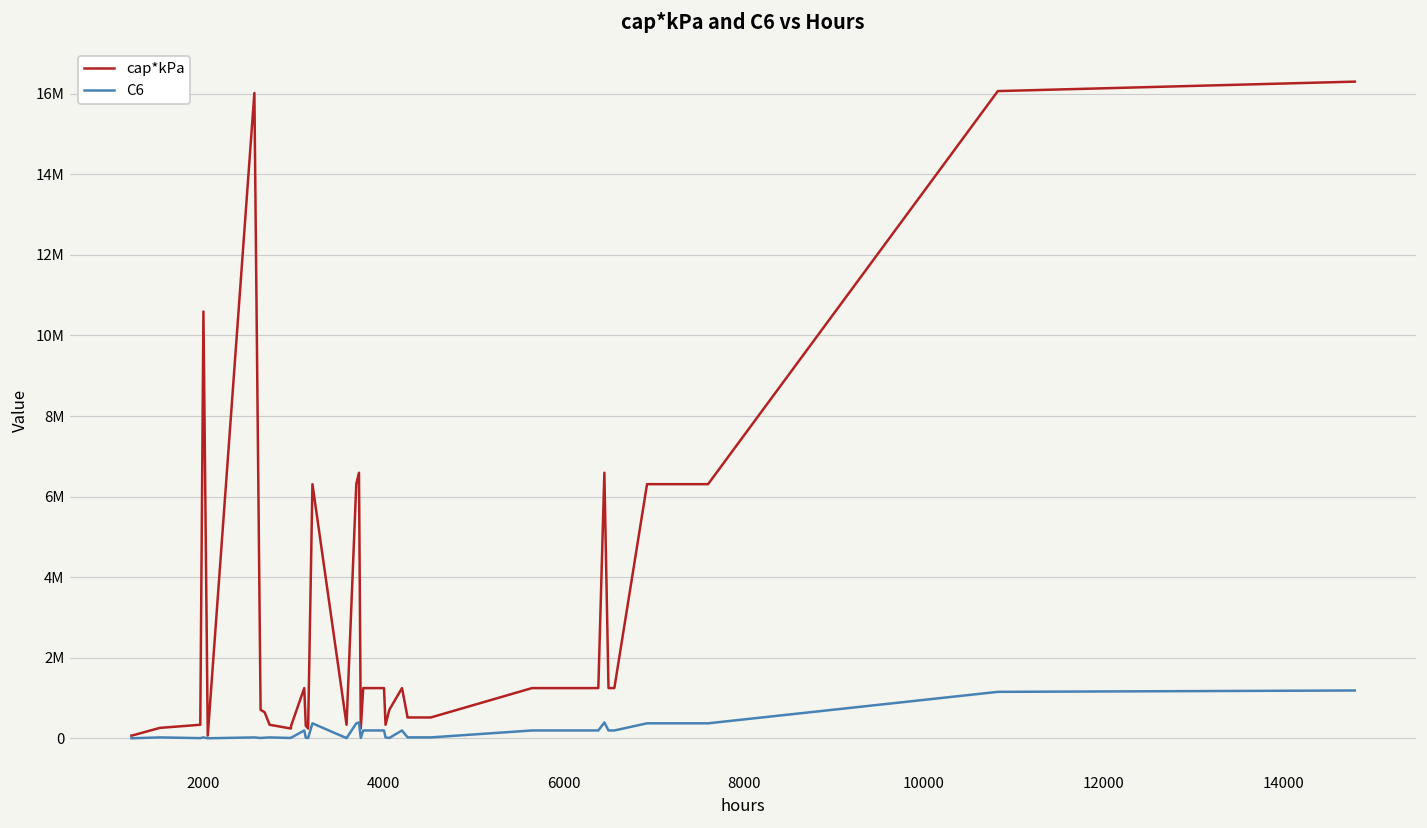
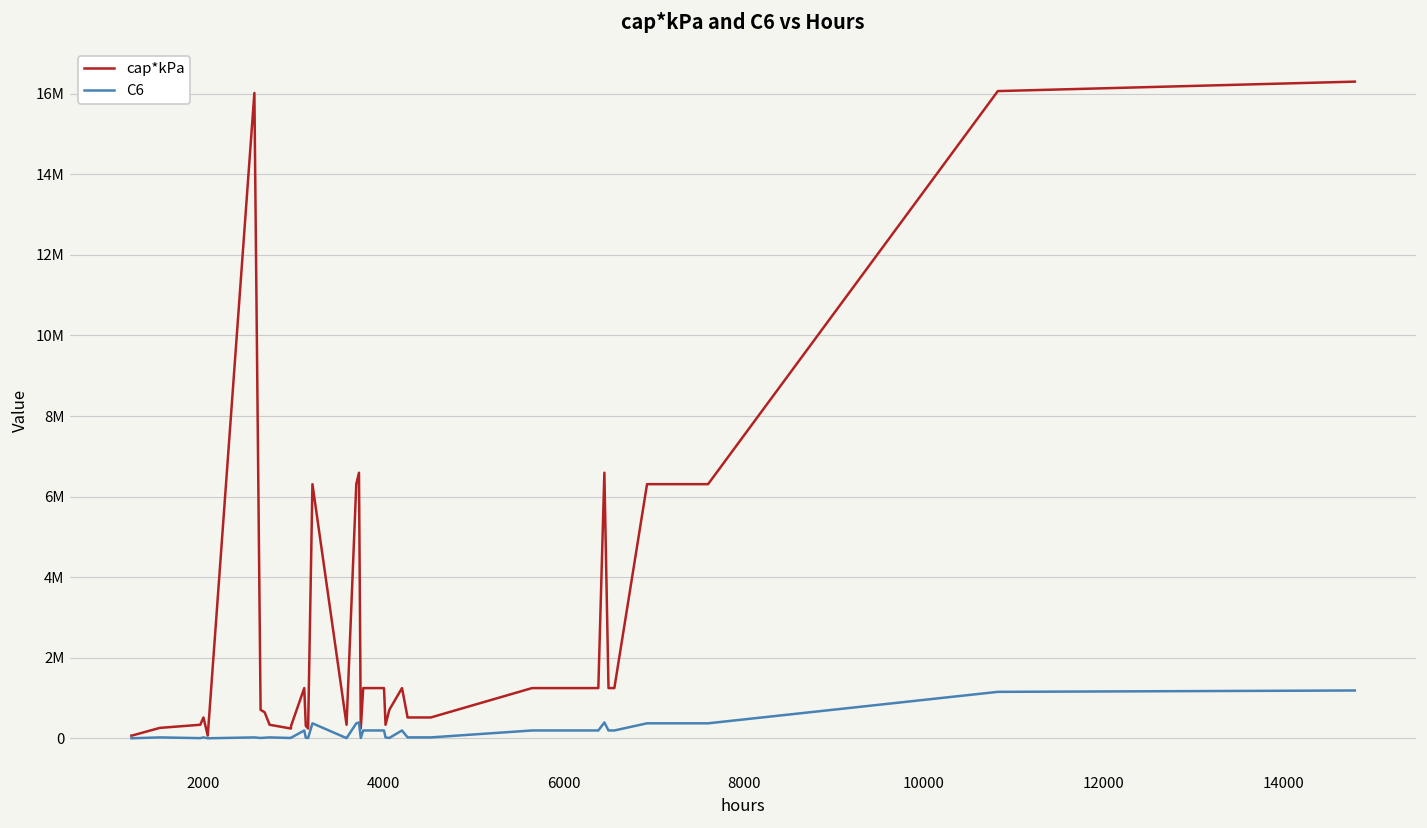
  {
    "cap*kPa": {
-     "2000": 10600000
+     "2000": 500000
    },
    "C6": {
      "2000": 0
    }
  }
